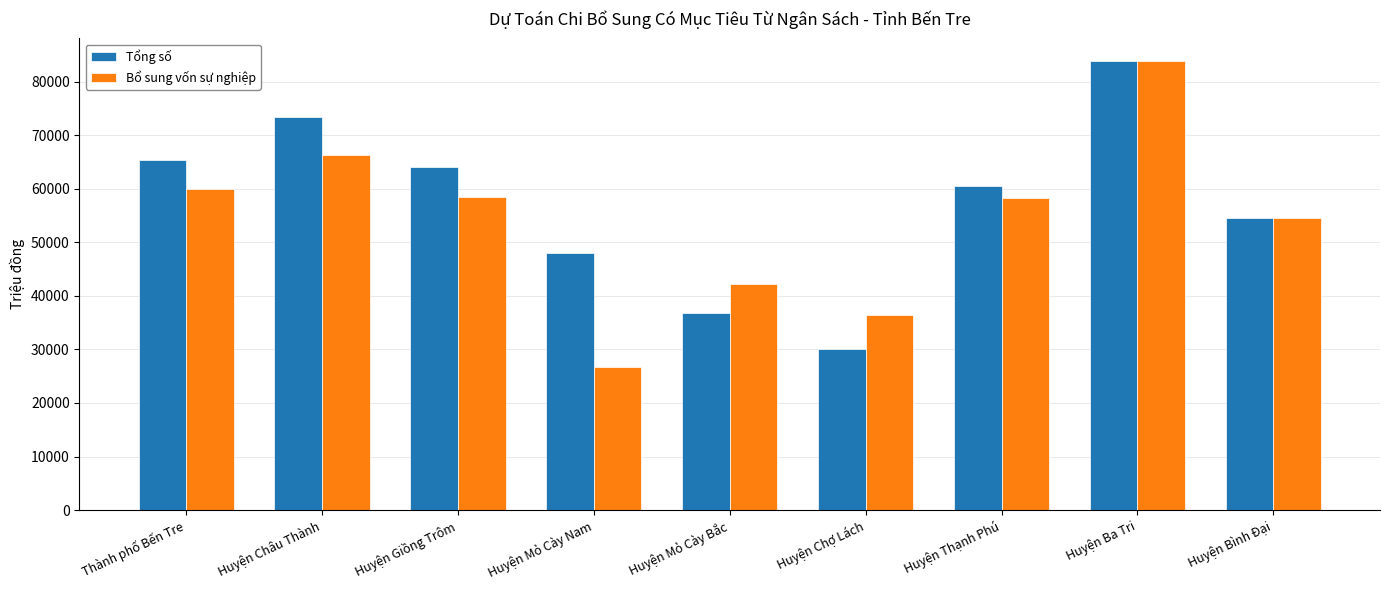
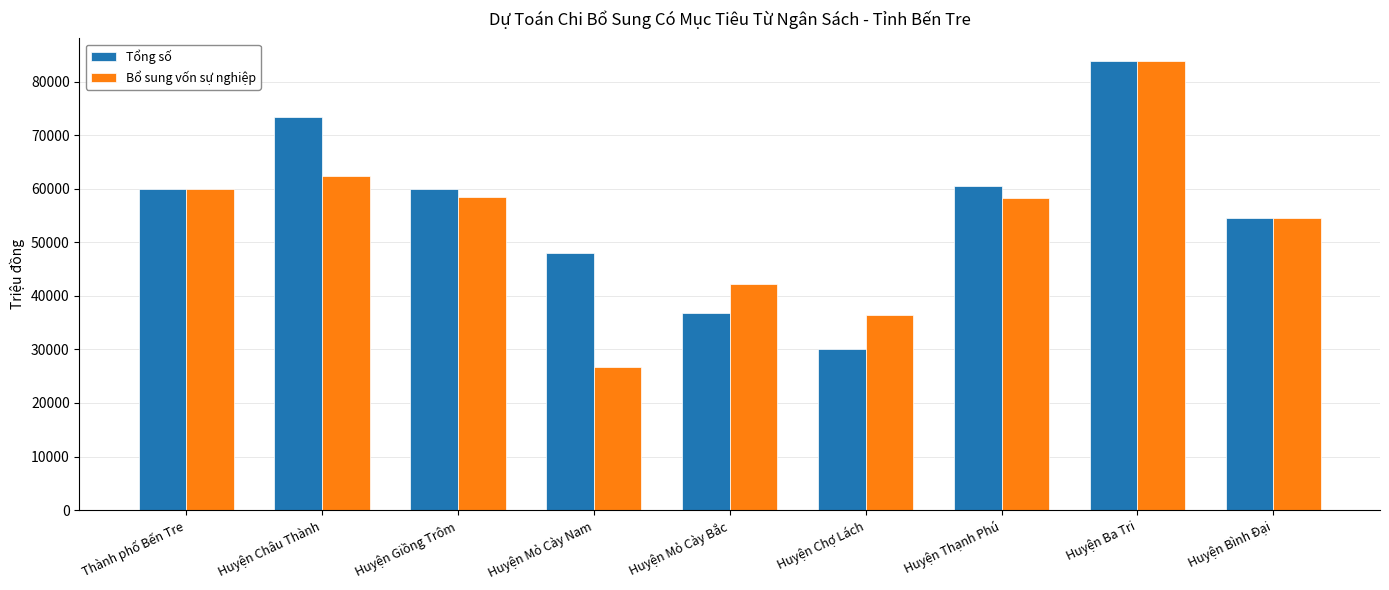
  {
    "Tổng số": {
-     "Thành phố Bến Tre": 65000,
+     "Thành phố Bến Tre": 60000,
      "Huyện Châu Thành": 73000,
-     "Huyện Giồng Trôm": 64000,
+     "Huyện Giồng Trôm": 60000,
      "Huyện Mỏ Cày Nam": 48000,
      "Huyện Mỏ Cày Bắc": 37000,
      "Huyện Chợ Lách": 30000,
      "Huyện Thạnh Phú": 61000,
      "Huyện Ba Tri": 84000,
      "Huyện Bình Đại": 55000
    },
    "Bổ sung vốn sự nghiệp": {
      "Thành phố Bến Tre": 60000,
-     "Huyện Châu Thành": 66000,
+     "Huyện Châu Thành": 62000,
      "Huyện Giồng Trôm": 58000,
      "Huyện Mỏ Cày Nam": 27000,
      "Huyện Mỏ Cày Bắc": 42000,
      "Huyện Chợ Lách": 36000,
      "Huyện Thạnh Phú": 58000,
      "Huyện Ba Tri": 84000,
      "Huyện Bình Đại": 55000
    }
  }
